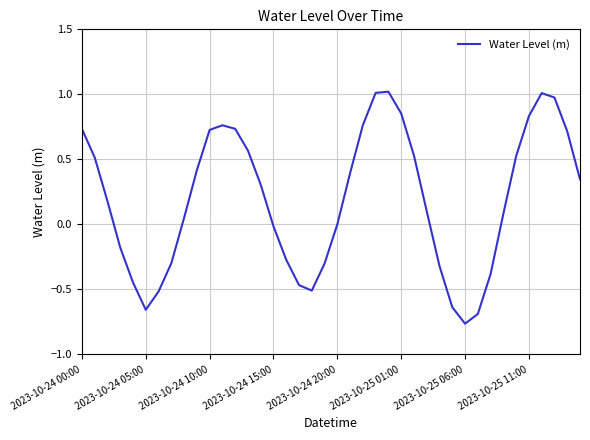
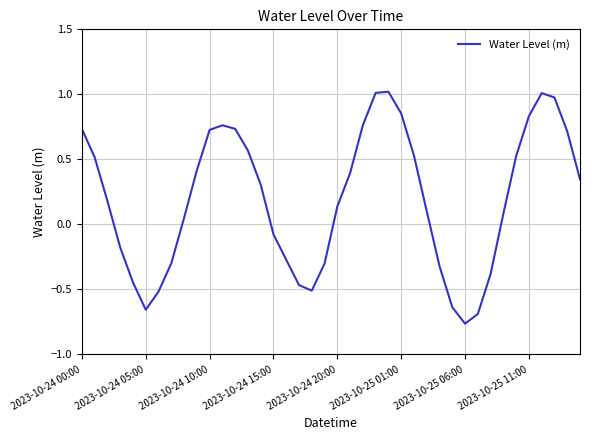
  {
    "2023-10-24 00:00": 0.73,
    "2023-10-24 05:00": -0.66,
    "2023-10-24 10:00": 0.73,
-   "2023-10-24 15:00": -0.01,
-   "2023-10-24 20:00": 0.00,
+   "2023-10-24 15:00": -0.08,
+   "2023-10-24 20:00": 0.14,
    "2023-10-25 01:00": 0.85,
    "2023-10-25 06:00": -0.76,
    "2023-10-25 11:00": 0.83
  }
